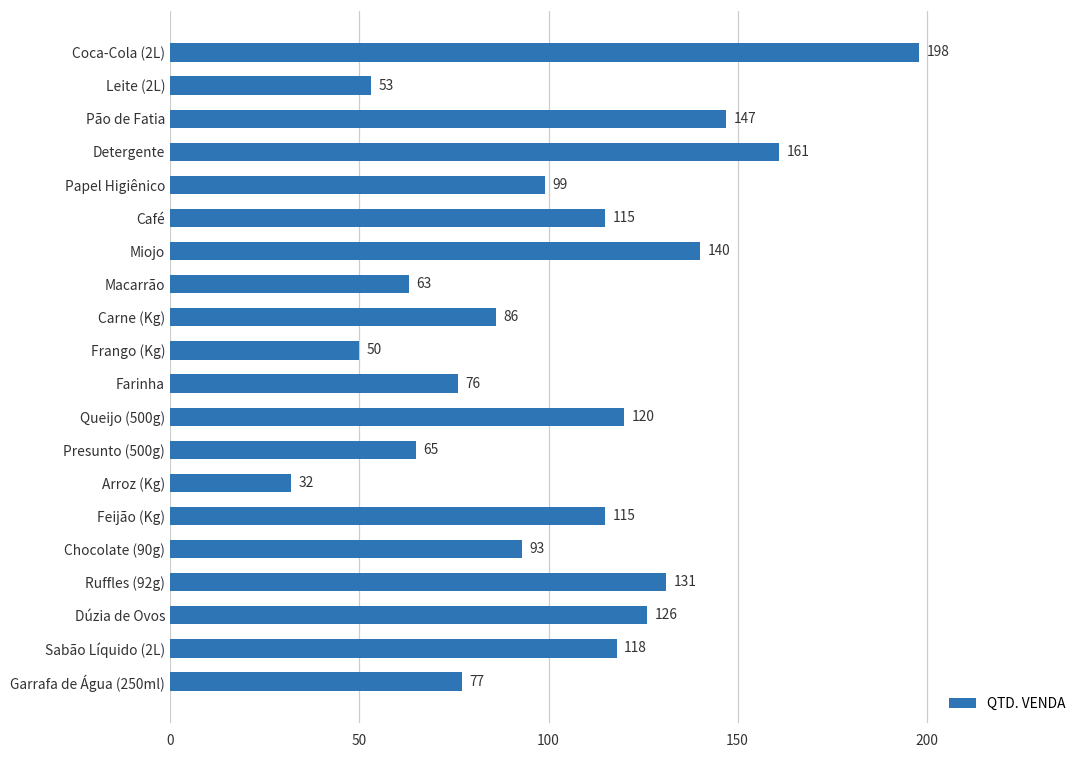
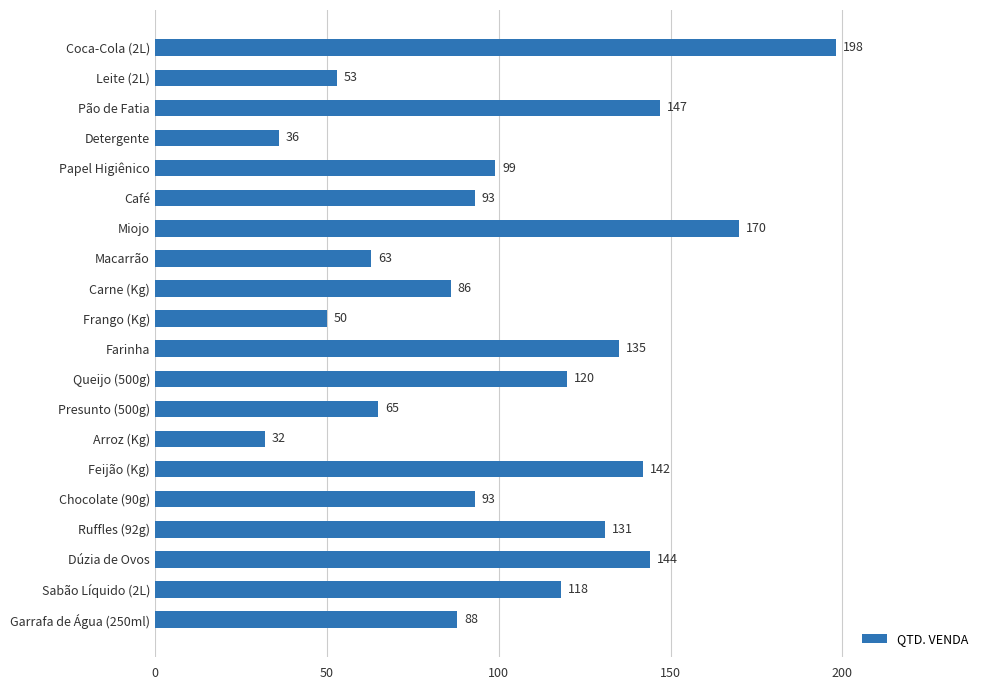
  {
    "Coca-Cola (2L)": 198,
    "Leite (2L)": 53,
    "Pão de Fatia": 147,
-   "Detergente": 161,
+   "Detergente": 36,
    "Papel Higiênico": 99,
-   "Café": 115,
-   "Miojo": 140,
+   "Café": 93,
+   "Miojo": 170,
    "Macarrão": 63,
    "Carne (Kg)": 86,
    "Frango (Kg)": 50,
-   "Farinha": 76,
+   "Farinha": 135,
    "Queijo (500g)": 120,
    "Presunto (500g)": 65,
    "Arroz (Kg)": 32,
-   "Feijão (Kg)": 115,
+   "Feijão (Kg)": 142,
    "Chocolate (90g)": 93,
    "Ruffles (92g)": 131,
-   "Dúzia de Ovos": 126,
+   "Dúzia de Ovos": 144,
    "Sabão Líquido (2L)": 118,
-   "Garrafa de Água (250ml)": 77
+   "Garrafa de Água (250ml)": 88
  }
